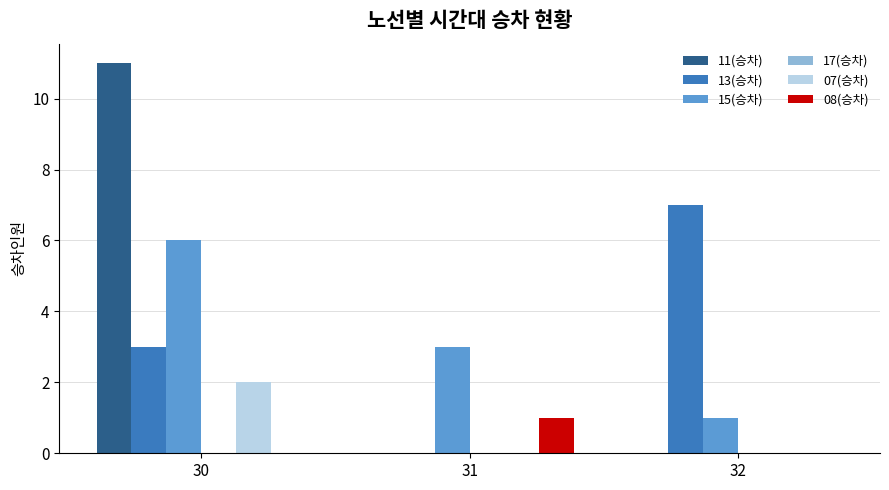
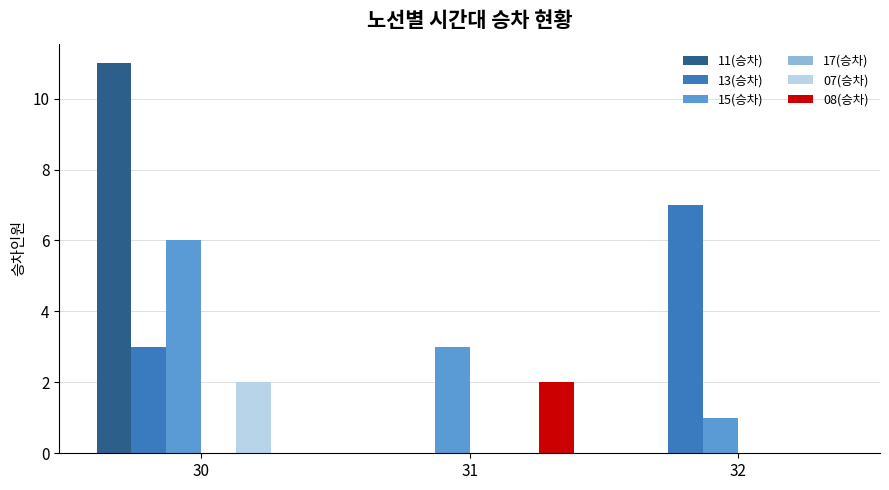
  {
    "11(승차)": {
      "30": 11,
      "31": 0,
      "32": 0
    },
    "08(승차)": {
      "30": 0,
-     "31": 1,
+     "31": 2,
      "32": 0
    }
  }
